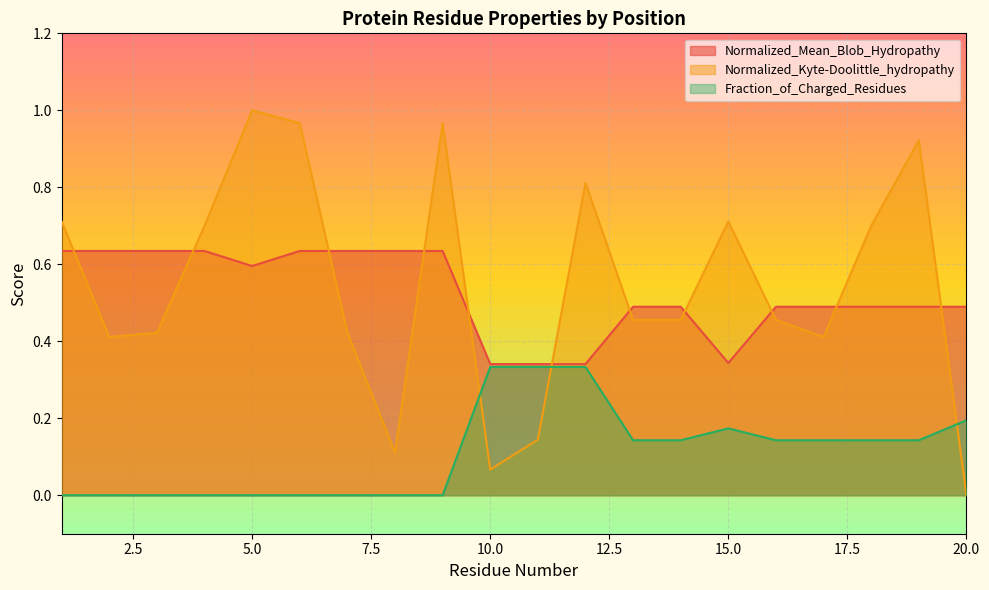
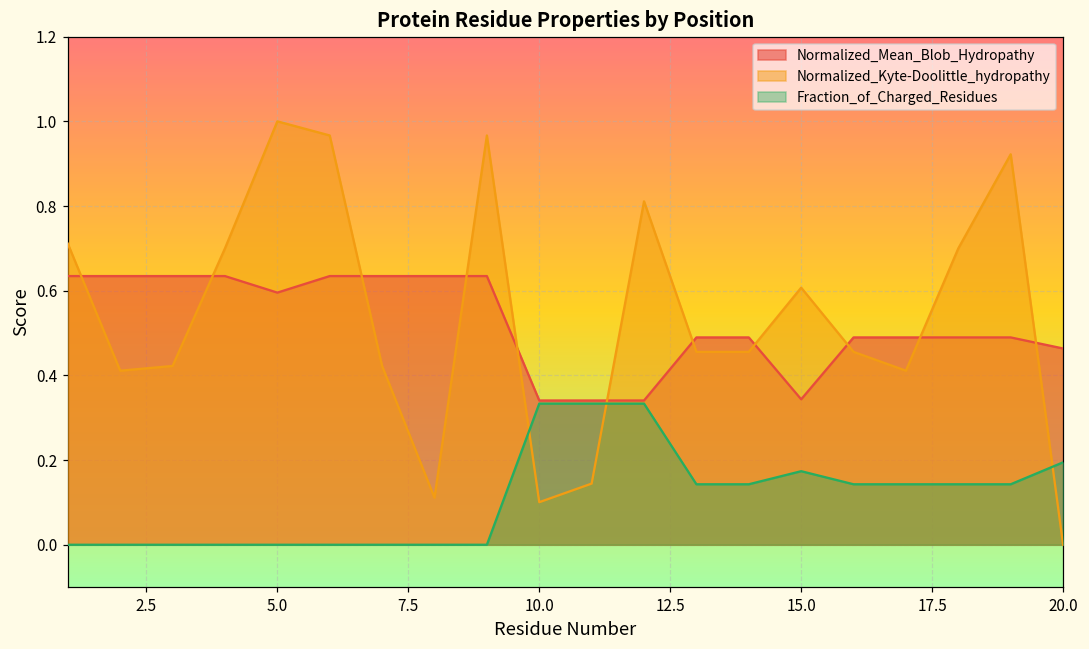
  {
    "Normalized_Mean_Blob_Hydropathy": {
      "5.0": 0.60,
      "10.0": 0.34,
      "15.0": 0.34,
-     "20.0": 0.49
+     "20.0": 0.46
    },
    "Normalized_Kyte-Doolittle_hydropathy": {
      "5.0": 1.00,
-     "10.0": 0.07,
-     "15.0": 0.71,
+     "10.0": 0.10,
+     "15.0": 0.61,
      "20.0": 0.00
    },
    "Fraction_of_Charged_Residues": {
      "5.0": 0.00,
      "10.0": 0.33,
      "15.0": 0.17,
      "20.0": 0.19
    }
  }
